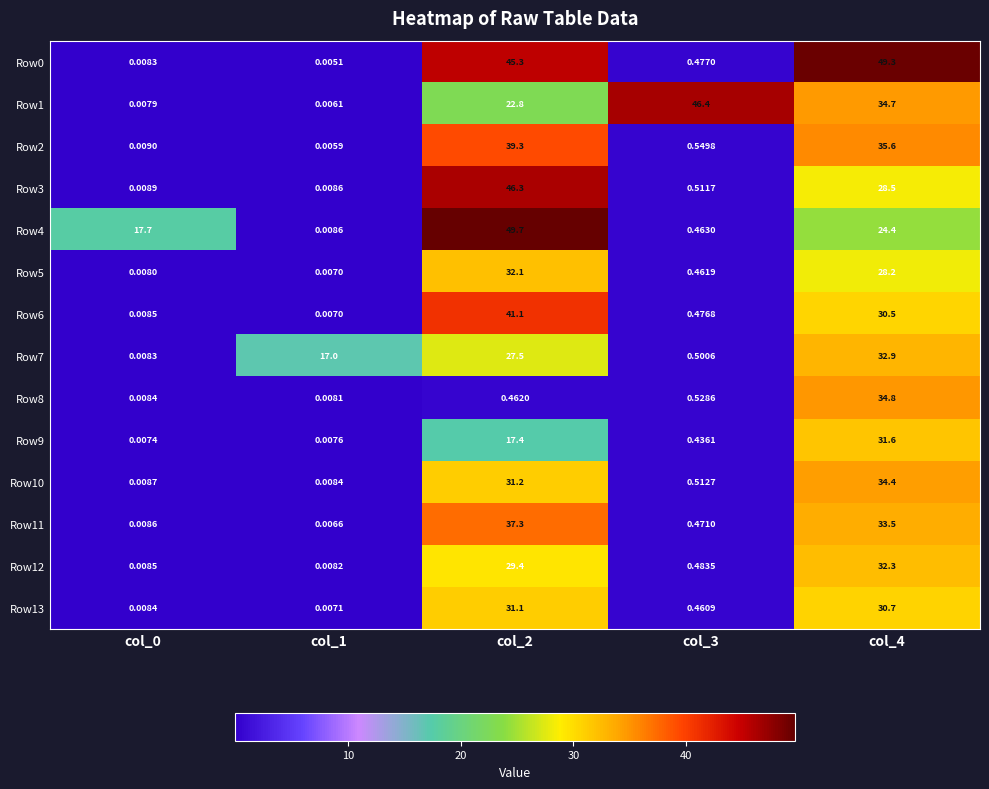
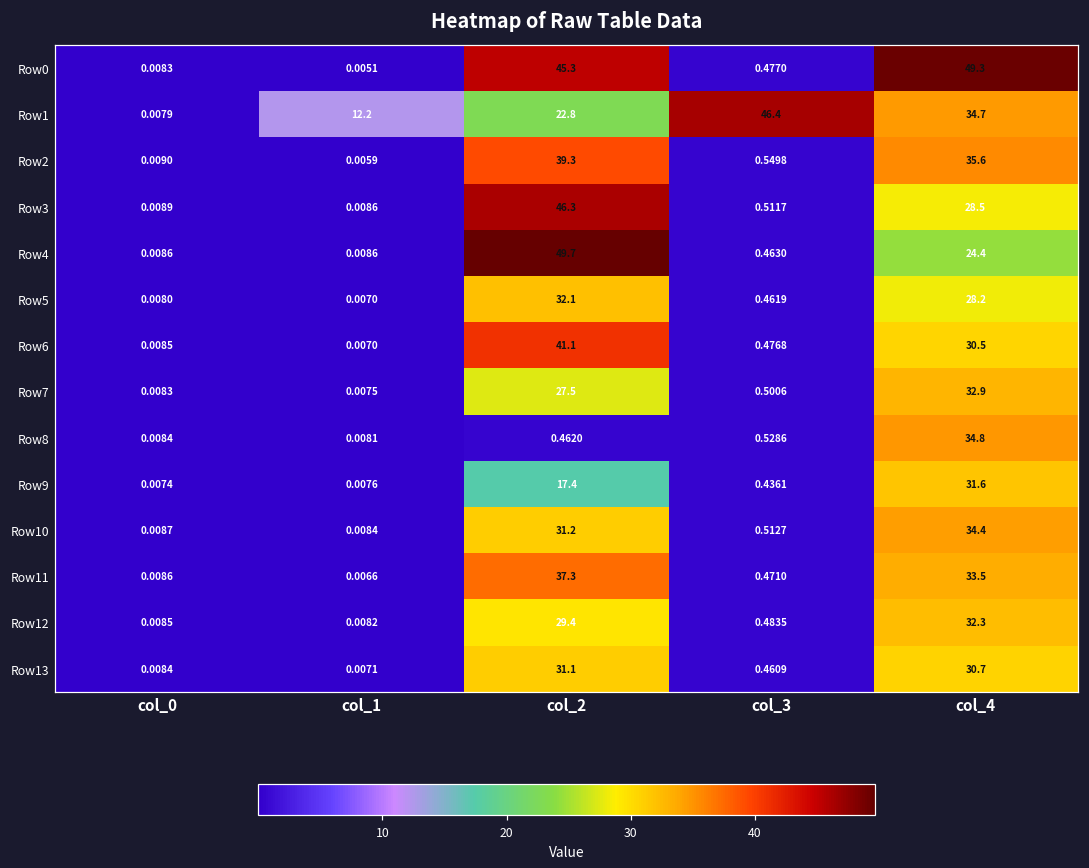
  {
    "Row0": {
      "col_0": 0.0083,
      "col_1": 0.0051,
      "col_2": 45.3,
      "col_3": 0.4770,
      "col_4": 49.3
    },
    "Row1": {
      "col_0": 0.0079,
-     "col_1": 0.0061,
+     "col_1": 12.2,
      "col_2": 22.8,
      "col_3": 46.4,
      "col_4": 34.7
    },
    "Row2": {
      "col_0": 0.0090,
      "col_1": 0.0059,
      "col_2": 39.3,
      "col_3": 0.5498,
      "col_4": 35.6
    },
    "Row3": {
      "col_0": 0.0089,
      "col_1": 0.0086,
      "col_2": 46.3,
      "col_3": 0.5117,
      "col_4": 28.5
    },
    "Row4": {
-     "col_0": 17.7,
+     "col_0": 0.0086,
      "col_1": 0.0086,
      "col_2": 49.7,
      "col_3": 0.4630,
      "col_4": 24.4
    },
    "Row5": {
      "col_0": 0.0080,
      "col_1": 0.0070,
      "col_2": 32.1,
      "col_3": 0.4619,
      "col_4": 28.2
    },
    "Row6": {
      "col_0": 0.0085,
      "col_1": 0.0070,
      "col_2": 41.1,
      "col_3": 0.4768,
      "col_4": 30.5
    },
    "Row7": {
      "col_0": 0.0083,
-     "col_1": 17.0,
+     "col_1": 0.0075,
      "col_2": 27.5,
      "col_3": 0.5006,
      "col_4": 32.9
    },
    "Row8": {
      "col_0": 0.0084,
      "col_1": 0.0081,
      "col_2": 0.4620,
      "col_3": 0.5286,
      "col_4": 34.8
    },
    "Row9": {
      "col_0": 0.0074,
      "col_1": 0.0076,
      "col_2": 17.4,
      "col_3": 0.4361,
      "col_4": 31.6
    },
    "Row10": {
      "col_0": 0.0087,
      "col_1": 0.0084,
      "col_2": 31.2,
      "col_3": 0.5127,
      "col_4": 34.4
    },
    "Row11": {
      "col_0": 0.0086,
      "col_1": 0.0066,
      "col_2": 37.3,
      "col_3": 0.4710,
      "col_4": 33.5
    },
    "Row12": {
      "col_0": 0.0085,
      "col_1": 0.0082,
      "col_2": 29.4,
      "col_3": 0.4835,
      "col_4": 32.3
    },
    "Row13": {
      "col_0": 0.0084,
      "col_1": 0.0071,
      "col_2": 31.1,
      "col_3": 0.4609,
      "col_4": 30.7
    }
  }
